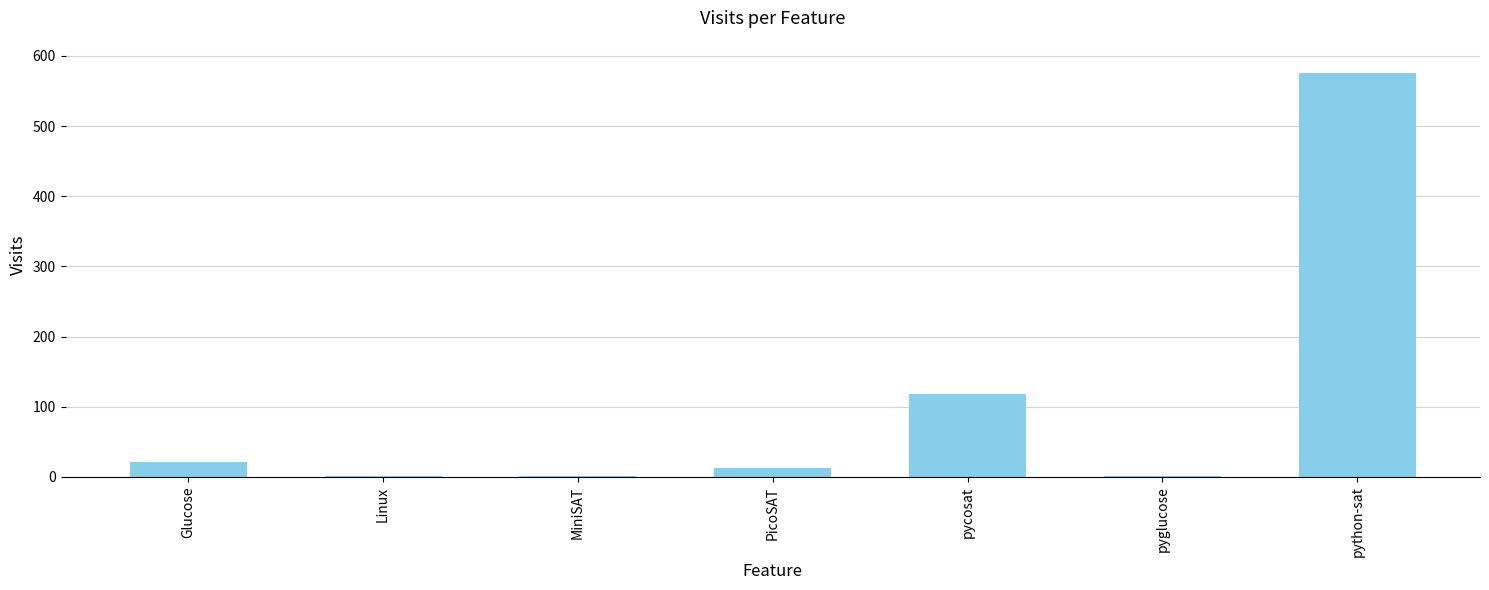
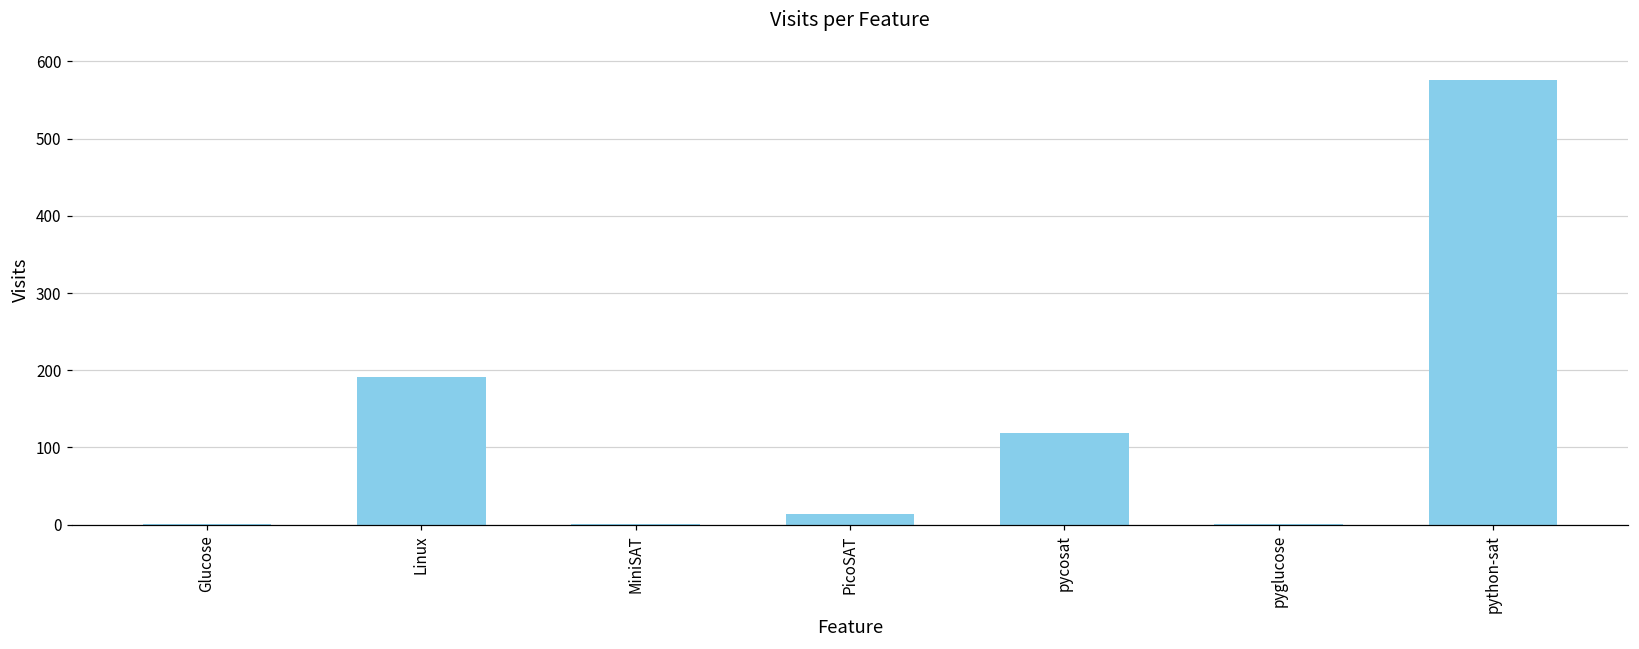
  {
-   "Glucose": 20,
-   "Linux": 0,
+   "Glucose": 0,
+   "Linux": 190,
    "PicoSAT": 10,
    "pycosat": 120,
    "python-sat": 580
  }
